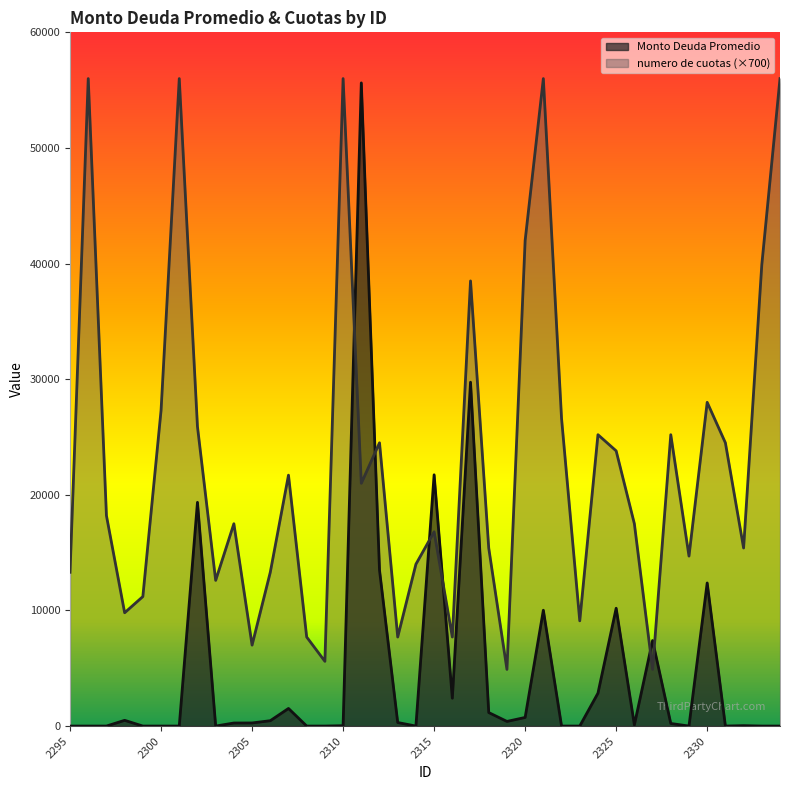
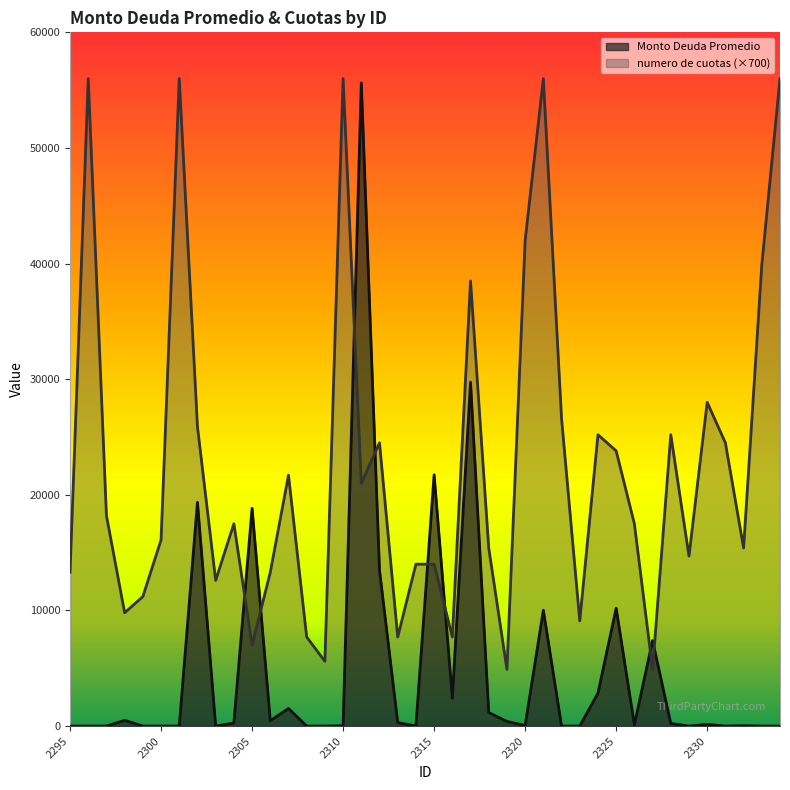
  {
    "Monto Deuda Promedio": {
      "2295": 0,
      "2300": 0,
-     "2305": 300,
+     "2305": 18800,
      "2310": 0,
      "2315": 21700,
-     "2320": 700,
+     "2320": 100,
      "2325": 10200,
-     "2330": 12400
+     "2330": 100
    },
    "numero de cuotas (×700)": {
      "2295": 13300,
-     "2300": 27300,
+     "2300": 16100,
      "2305": 7000,
      "2310": 56000,
-     "2315": 16800,
+     "2315": 14000,
      "2320": 42000,
      "2325": 23800,
      "2330": 28000
    }
  }
